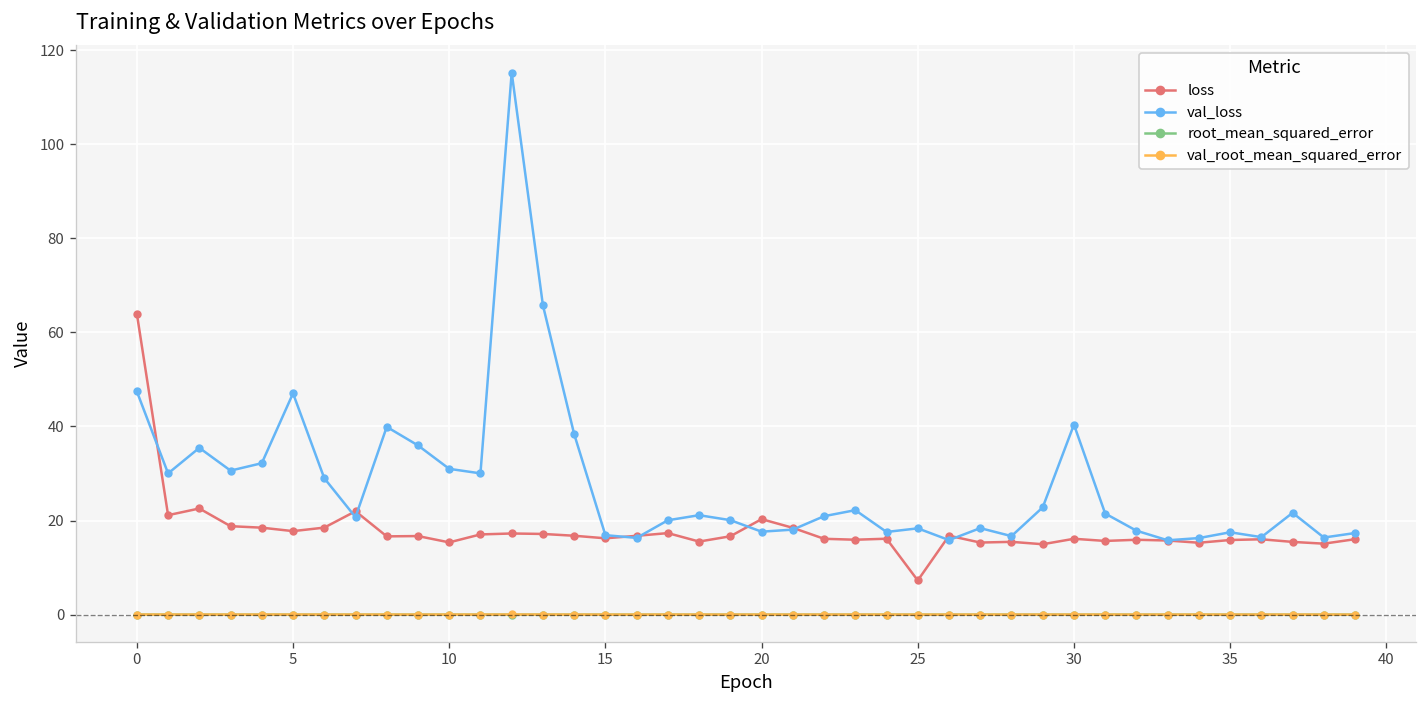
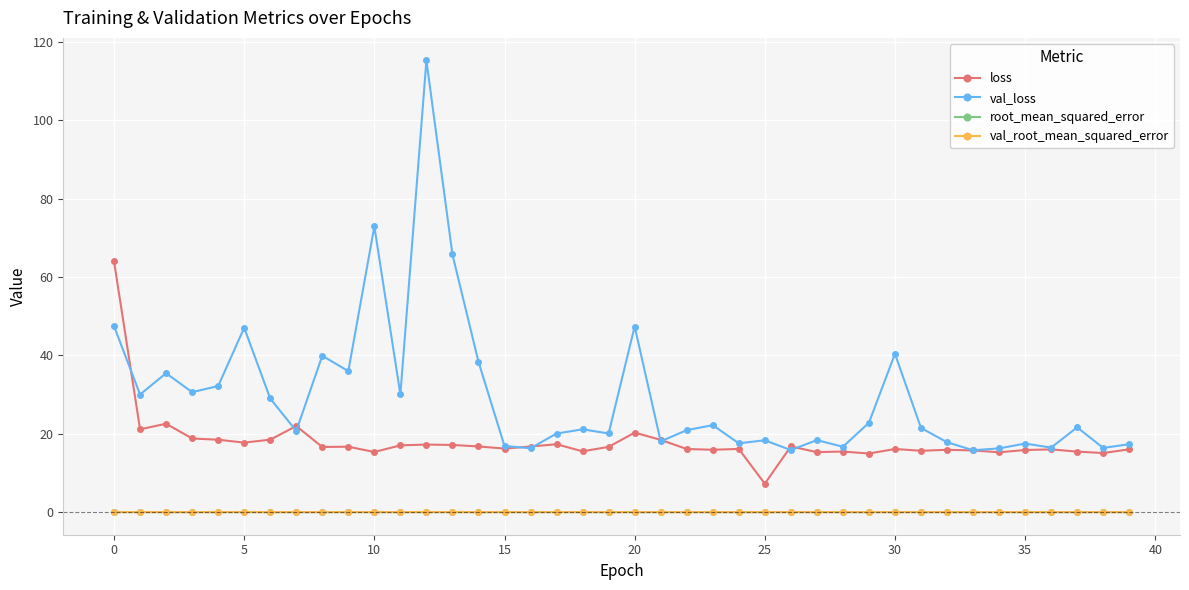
  {
    "loss": {
      "0": 64,
      "5": 18,
      "10": 15,
      "15": 16,
      "20": 20,
      "25": 7,
      "30": 16,
      "35": 16
    },
    "val_loss": {
      "0": 47,
      "5": 47,
-     "10": 31,
+     "10": 73,
      "15": 17,
-     "20": 18,
+     "20": 47,
      "25": 18,
      "30": 40,
      "35": 18
    },
    "val_root_mean_squared_error": {
      "0": 0,
      "5": 0,
      "10": 0,
      "15": 0,
      "20": 0,
      "25": 0,
      "30": 0,
      "35": 0
    }
  }
